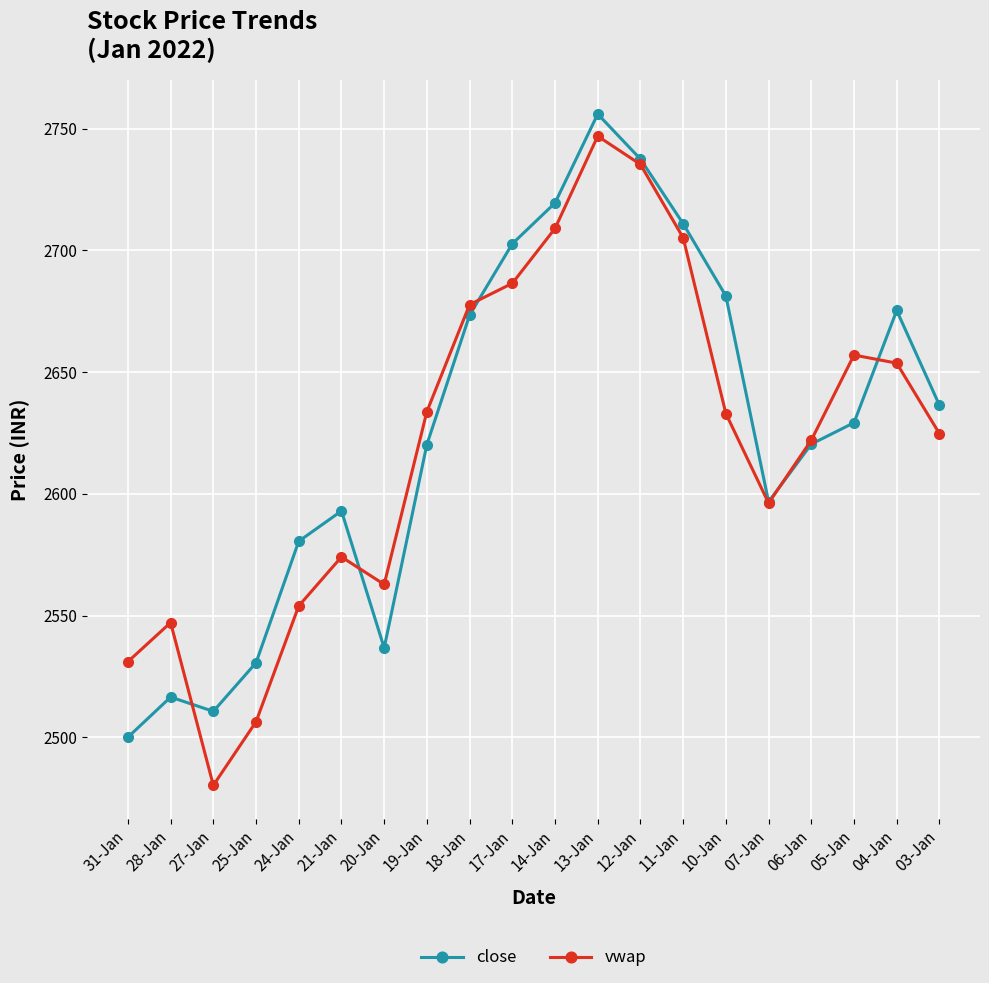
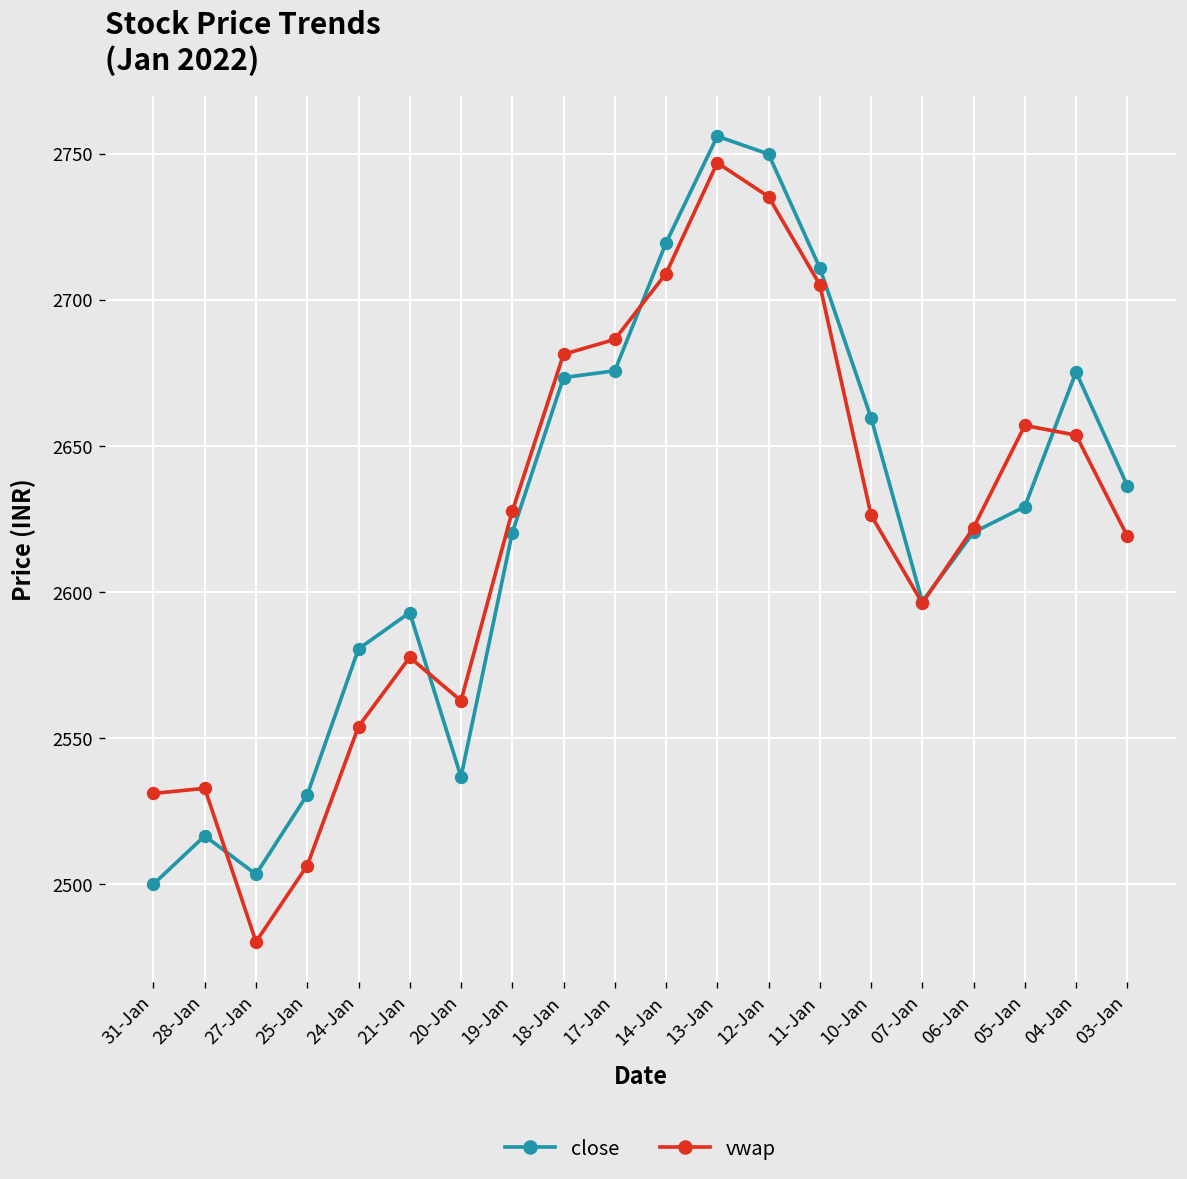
  {
    "close": {
      "31-Jan": 2500,
      "28-Jan": 2517,
-     "27-Jan": 2511,
+     "27-Jan": 2503,
      "25-Jan": 2531,
      "24-Jan": 2581,
      "21-Jan": 2593,
      "20-Jan": 2537,
      "19-Jan": 2620,
      "18-Jan": 2673,
-     "17-Jan": 2703,
+     "17-Jan": 2676,
      "14-Jan": 2719,
      "13-Jan": 2756,
-     "12-Jan": 2738,
+     "12-Jan": 2750,
      "11-Jan": 2711,
-     "10-Jan": 2681,
+     "10-Jan": 2660,
      "06-Jan": 2620,
      "05-Jan": 2629,
      "04-Jan": 2675,
      "03-Jan": 2636
    },
    "vwap": {
      "31-Jan": 2531,
-     "28-Jan": 2547,
+     "28-Jan": 2533,
      "27-Jan": 2480,
      "25-Jan": 2506,
      "24-Jan": 2554,
-     "21-Jan": 2574,
+     "21-Jan": 2578,
      "20-Jan": 2563,
-     "19-Jan": 2634,
-     "18-Jan": 2678,
+     "19-Jan": 2628,
+     "18-Jan": 2681,
      "17-Jan": 2686,
      "14-Jan": 2709,
      "13-Jan": 2747,
      "12-Jan": 2735,
      "11-Jan": 2705,
-     "10-Jan": 2633,
+     "10-Jan": 2626,
      "06-Jan": 2622,
      "05-Jan": 2657,
      "04-Jan": 2654,
-     "03-Jan": 2625
+     "03-Jan": 2619
    }
  }
